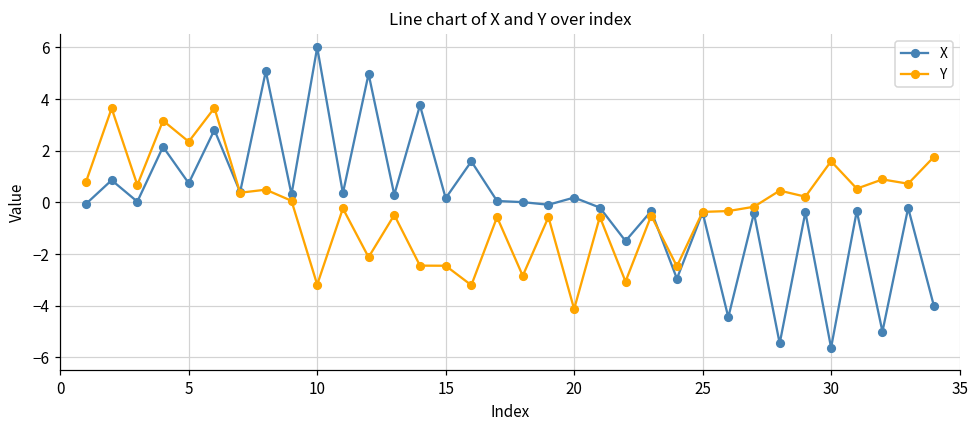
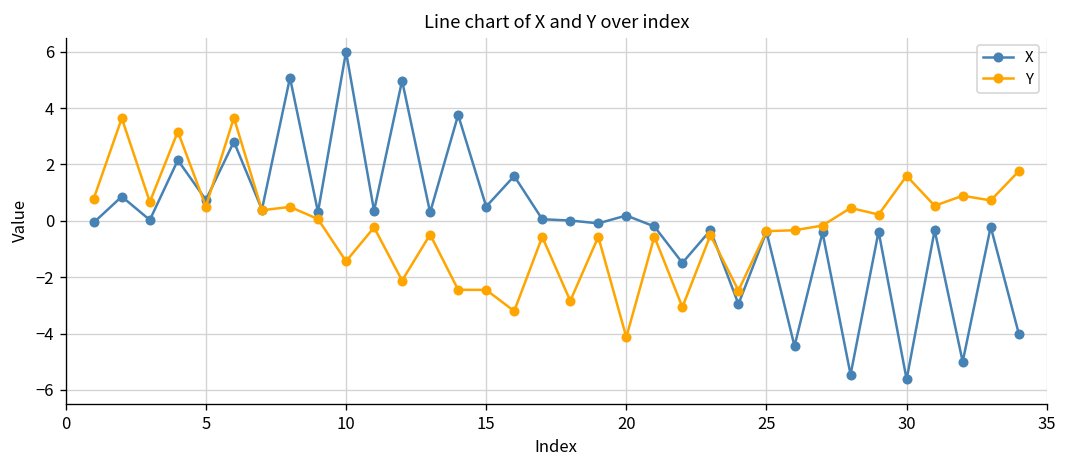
  {
    "X": {
      "5": 0.7,
      "10": 6.0,
-     "15": 0.2,
+     "15": 0.5,
      "20": 0.2,
      "30": -5.6
    },
    "Y": {
-     "5": 2.4,
-     "10": -3.2,
+     "5": 0.5,
+     "10": -1.4,
      "15": -2.5,
      "20": -4.1,
      "30": 1.6
    }
  }
